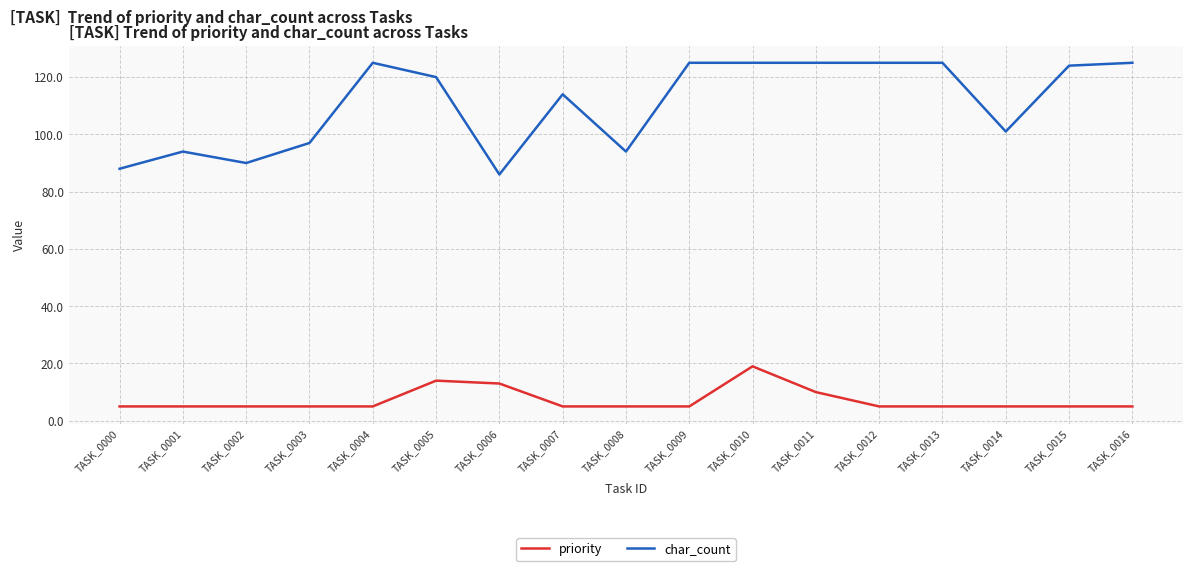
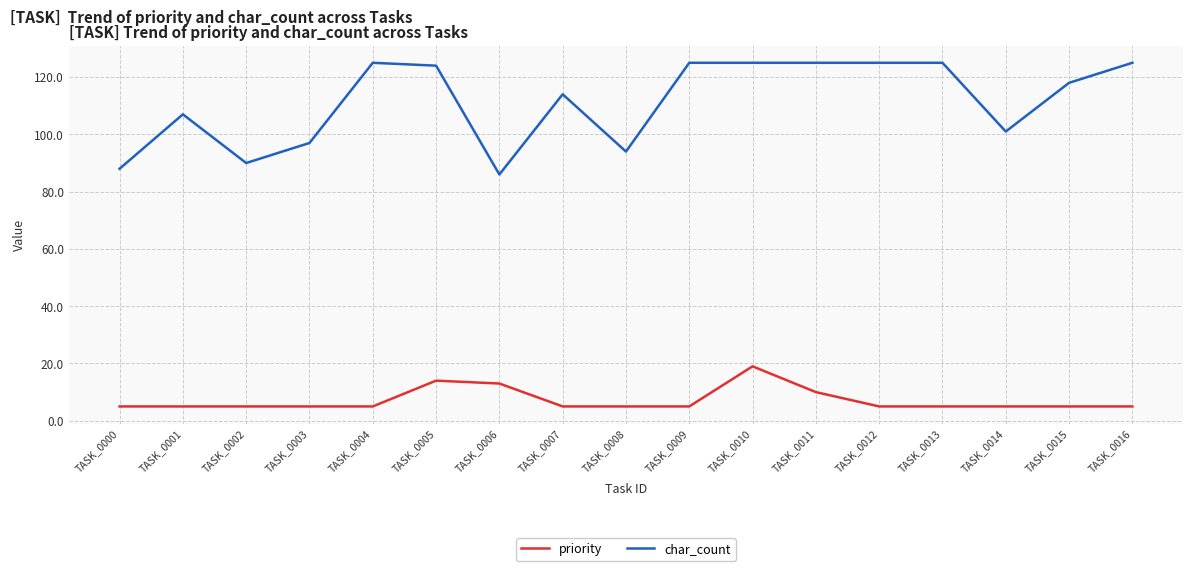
  {
    "priority": {
      "TASK_0000": 5,
      "TASK_0001": 5,
      "TASK_0002": 5,
      "TASK_0003": 5,
      "TASK_0004": 5,
      "TASK_0005": 14,
      "TASK_0006": 13,
      "TASK_0007": 5,
      "TASK_0008": 5,
      "TASK_0009": 5,
      "TASK_0010": 19,
      "TASK_0011": 10,
      "TASK_0012": 5,
      "TASK_0013": 5,
      "TASK_0014": 5,
      "TASK_0015": 5,
      "TASK_0016": 5
    },
    "char_count": {
      "TASK_0000": 88,
-     "TASK_0001": 94,
+     "TASK_0001": 107,
      "TASK_0002": 90,
      "TASK_0003": 97,
      "TASK_0004": 125,
-     "TASK_0005": 120,
+     "TASK_0005": 124,
      "TASK_0006": 86,
      "TASK_0007": 114,
      "TASK_0008": 94,
      "TASK_0009": 125,
      "TASK_0010": 125,
      "TASK_0011": 125,
      "TASK_0012": 125,
      "TASK_0013": 125,
      "TASK_0014": 101,
-     "TASK_0015": 124,
+     "TASK_0015": 118,
      "TASK_0016": 125
    }
  }
